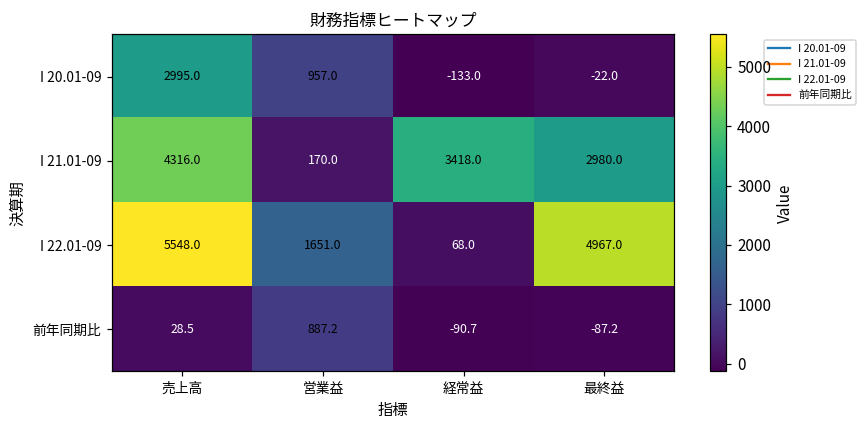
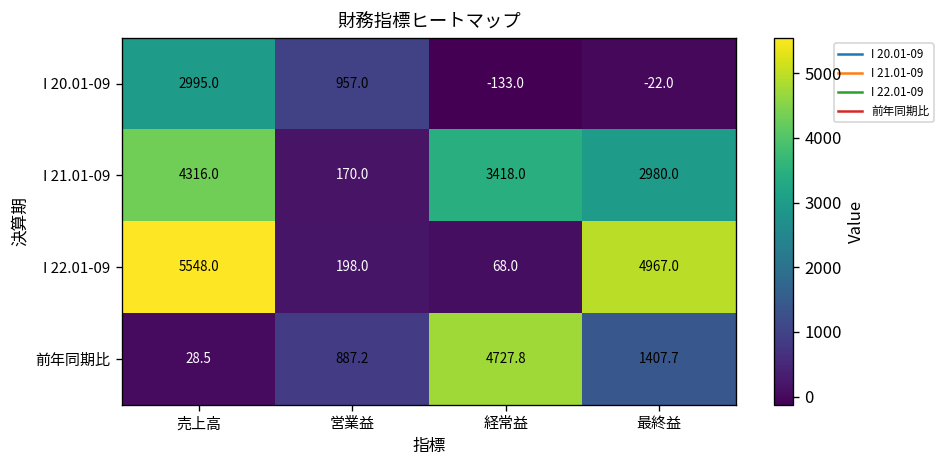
  {
    "I 20.01-09": {
      "売上高": 2995.0,
      "営業益": 957.0,
      "経常益": -133.0,
      "最終益": -22.0
    },
    "I 21.01-09": {
      "売上高": 4316.0,
      "営業益": 170.0,
      "経常益": 3418.0,
      "最終益": 2980.0
    },
    "I 22.01-09": {
      "売上高": 5548.0,
-     "営業益": 1651.0,
+     "営業益": 198.0,
      "経常益": 68.0,
      "最終益": 4967.0
    },
    "前年同期比": {
      "売上高": 28.5,
      "営業益": 887.2,
-     "経常益": -90.7,
-     "最終益": -87.2
+     "経常益": 4727.8,
+     "最終益": 1407.7
    }
  }
